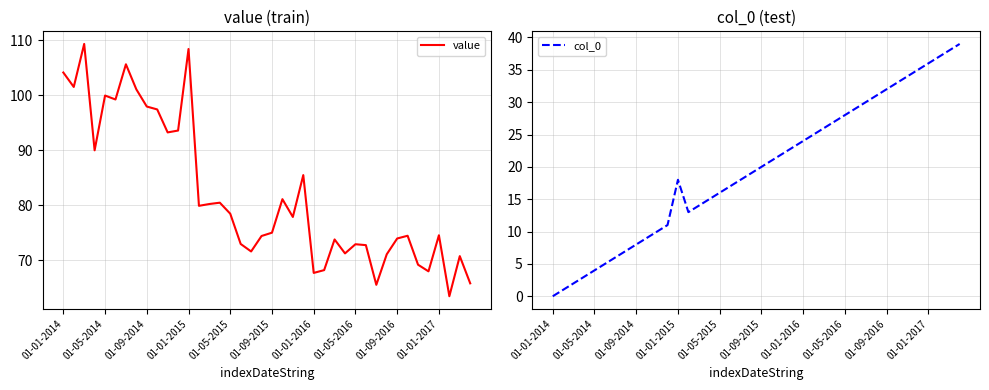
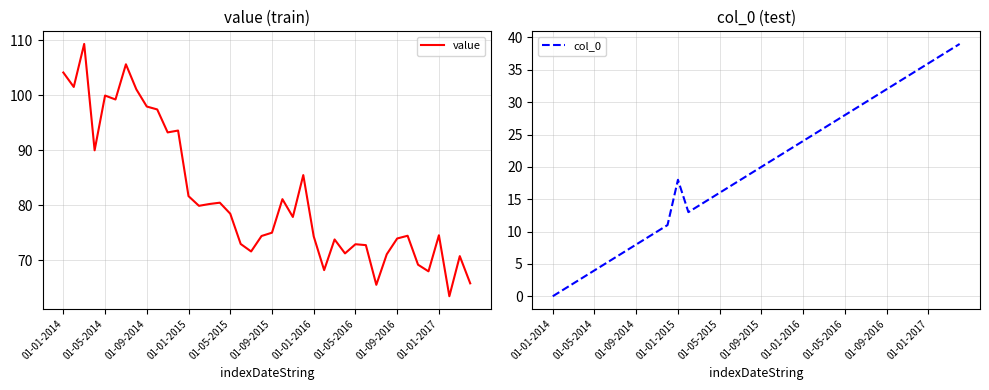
  {
    "value (train)": {
      "01-01-2014": 104,
      "01-05-2014": 100,
      "01-09-2014": 98,
-     "01-01-2015": 108,
+     "01-01-2015": 82,
      "01-05-2015": 78,
      "01-09-2015": 75,
-     "01-01-2016": 68,
+     "01-01-2016": 74,
      "01-05-2016": 73,
      "01-09-2016": 74,
      "01-01-2017": 75
    },
    "col_0 (test)": {
      "01-01-2014": 0,
      "01-05-2014": 4,
      "01-09-2014": 8,
      "01-01-2015": 18,
      "01-05-2015": 16,
      "01-09-2015": 20,
      "01-01-2016": 24,
      "01-05-2016": 28,
      "01-09-2016": 32,
      "01-01-2017": 36
    }
  }
